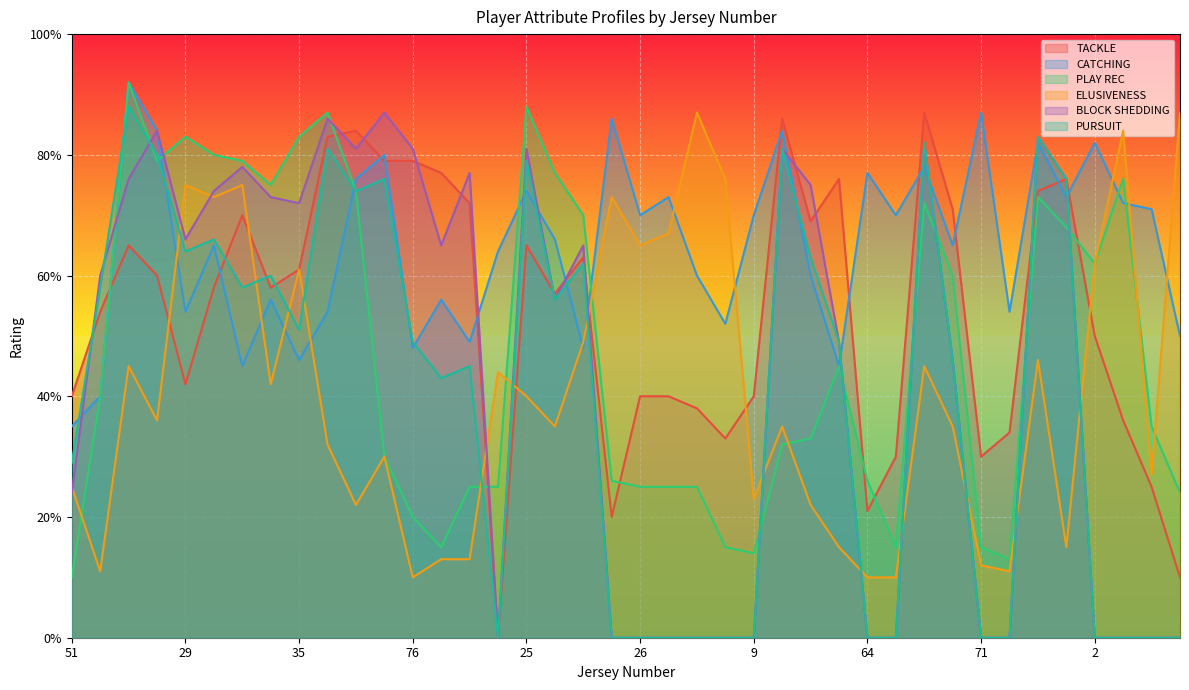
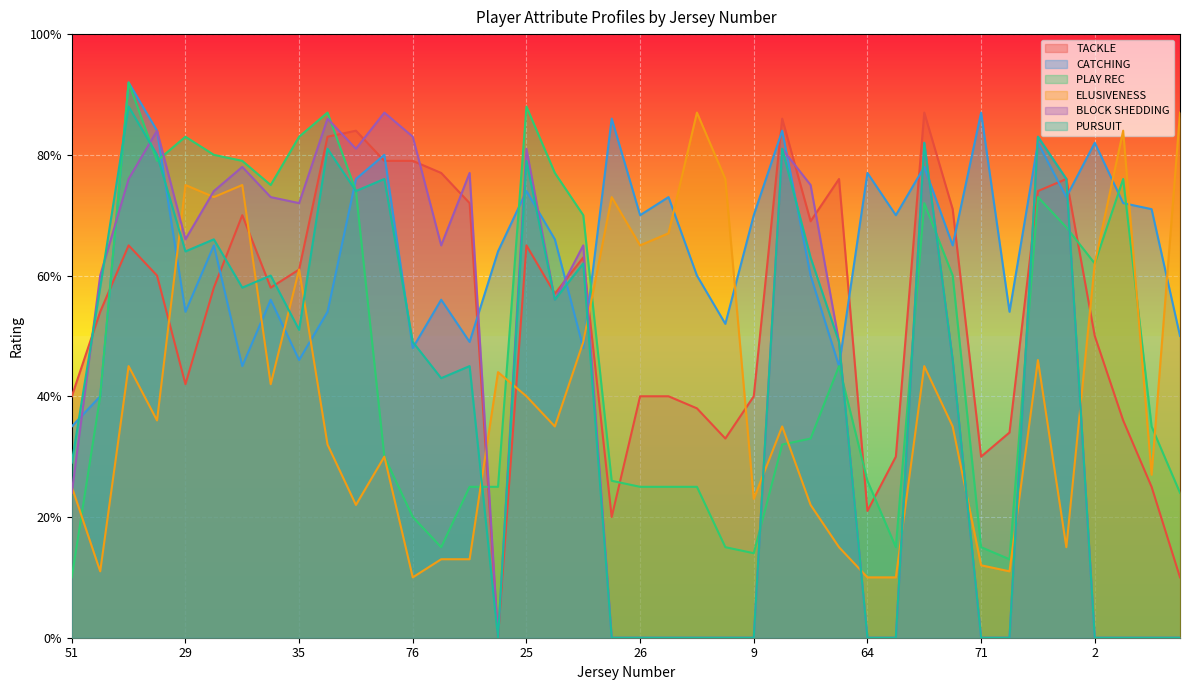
  {
    "BLOCK SHEDDING": {
      "51": "24%",
-     "76": "81%"
+     "76": "83%"
    }
  }
